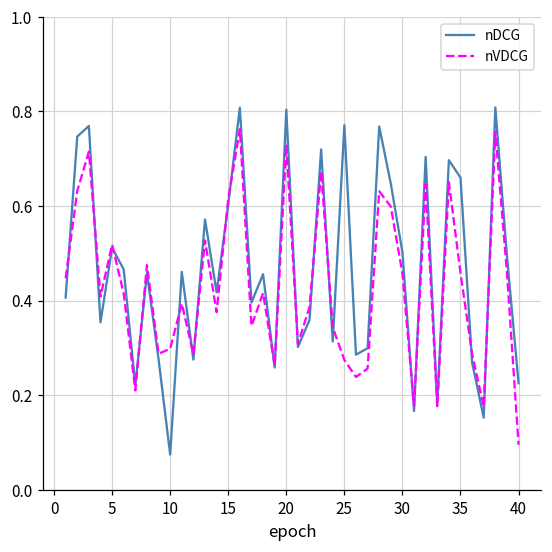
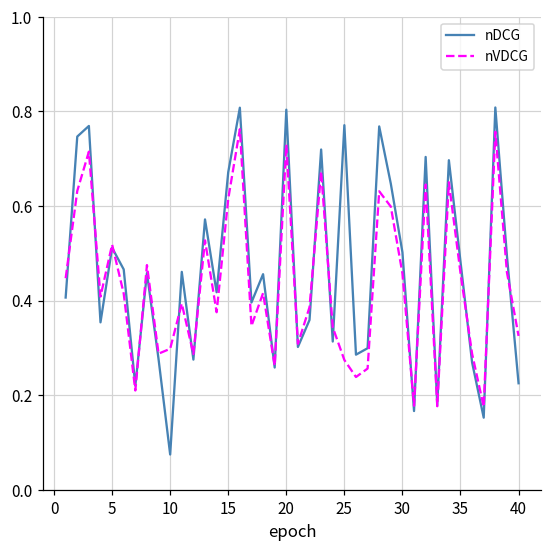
  {
    "nDCG": {
      "5": 0.51,
      "10": 0.08,
-     "15": 0.60,
+     "15": 0.67,
      "20": 0.80,
      "25": 0.77,
      "30": 0.50,
-     "35": 0.66,
+     "35": 0.48,
      "40": 0.23
    },
    "nVDCG": {
      "5": 0.52,
      "10": 0.30,
      "15": 0.62,
      "20": 0.73,
      "25": 0.27,
      "30": 0.46,
      "35": 0.46,
-     "40": 0.10
+     "40": 0.33
    }
  }
